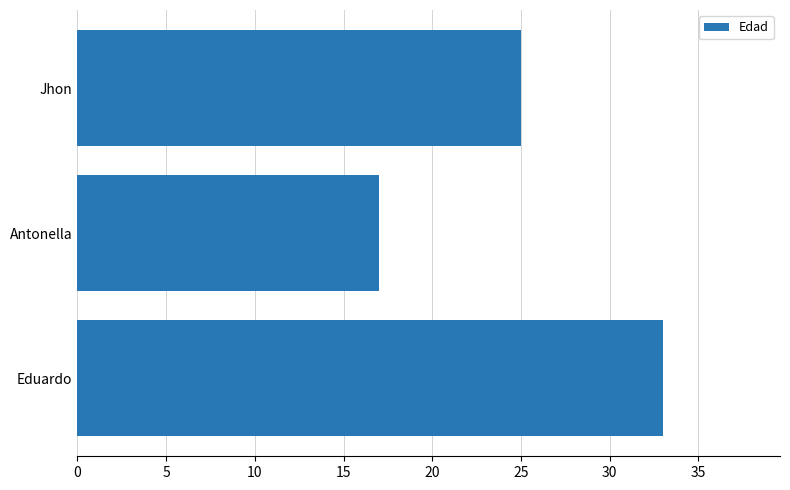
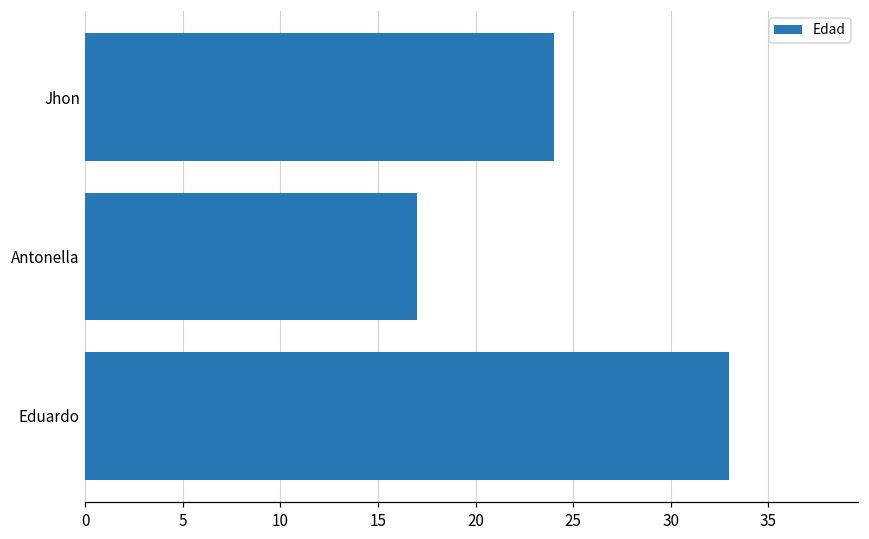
  {
-   "Jhon": 25,
+   "Jhon": 24,
    "Antonella": 17,
    "Eduardo": 33
  }
